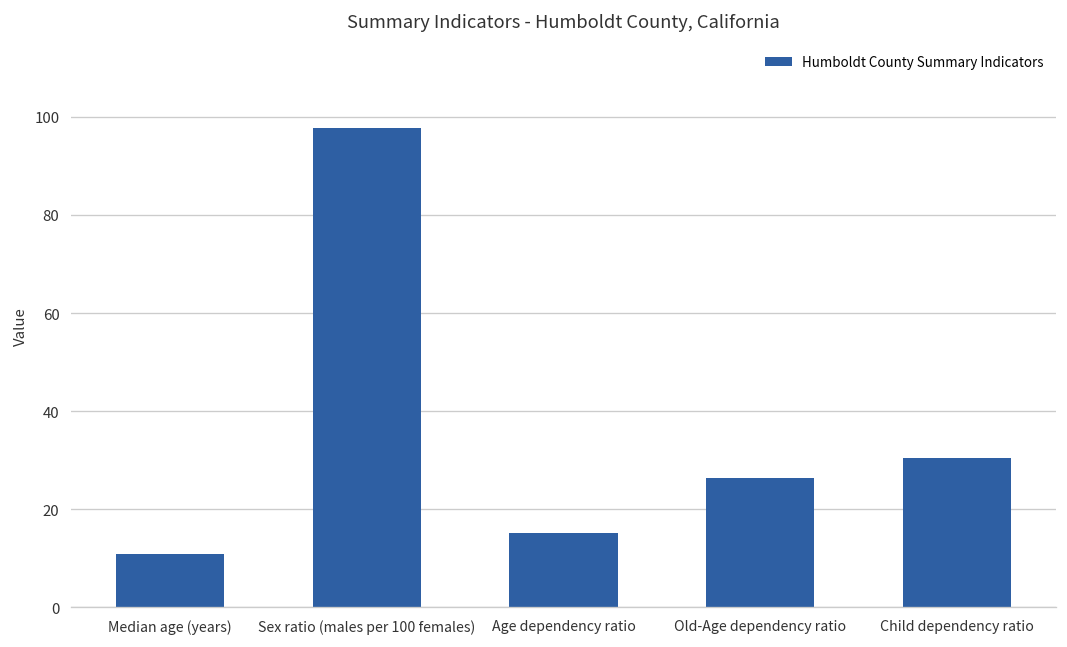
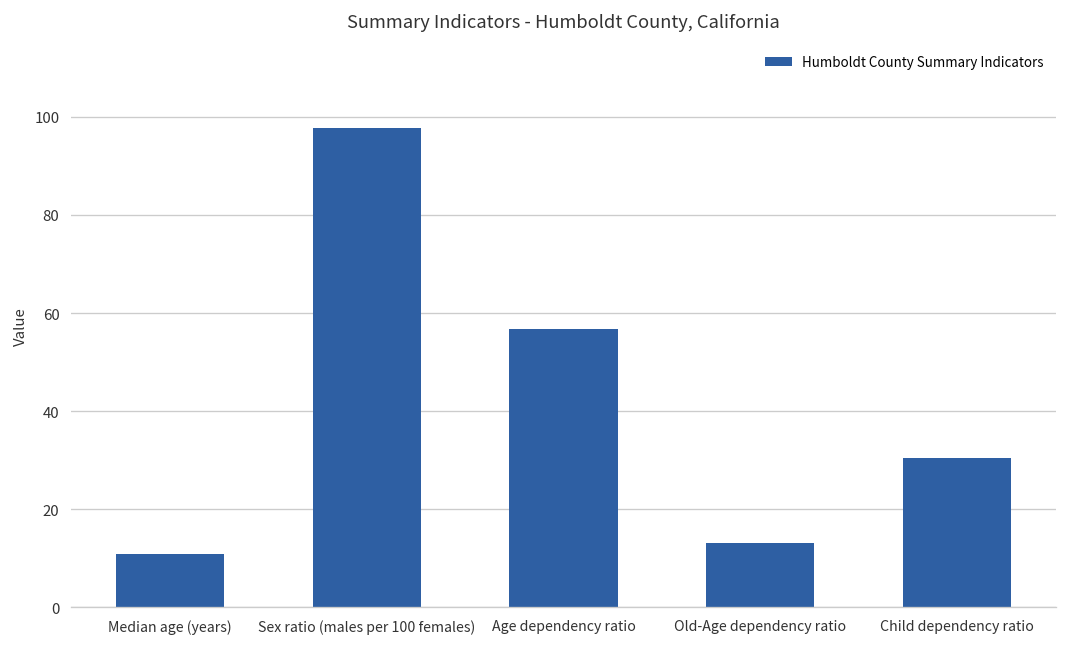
  {
    "Median age (years)": 11,
    "Sex ratio (males per 100 females)": 98,
-   "Age dependency ratio": 15,
-   "Old-Age dependency ratio": 26,
+   "Age dependency ratio": 57,
+   "Old-Age dependency ratio": 13,
    "Child dependency ratio": 31
  }
